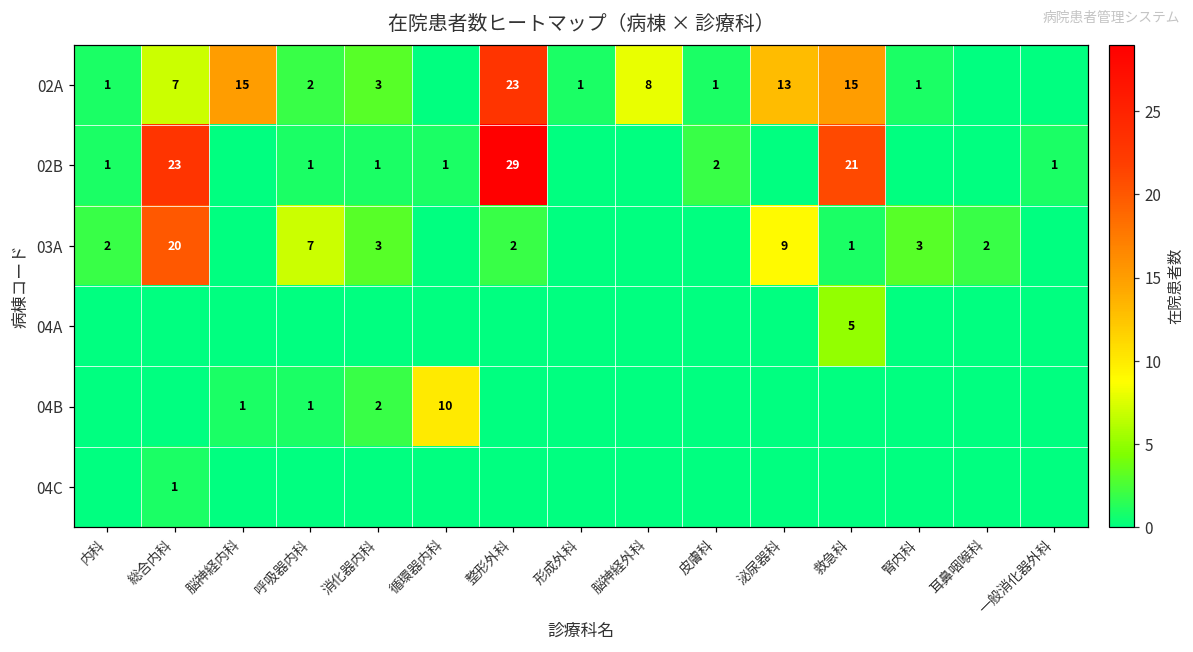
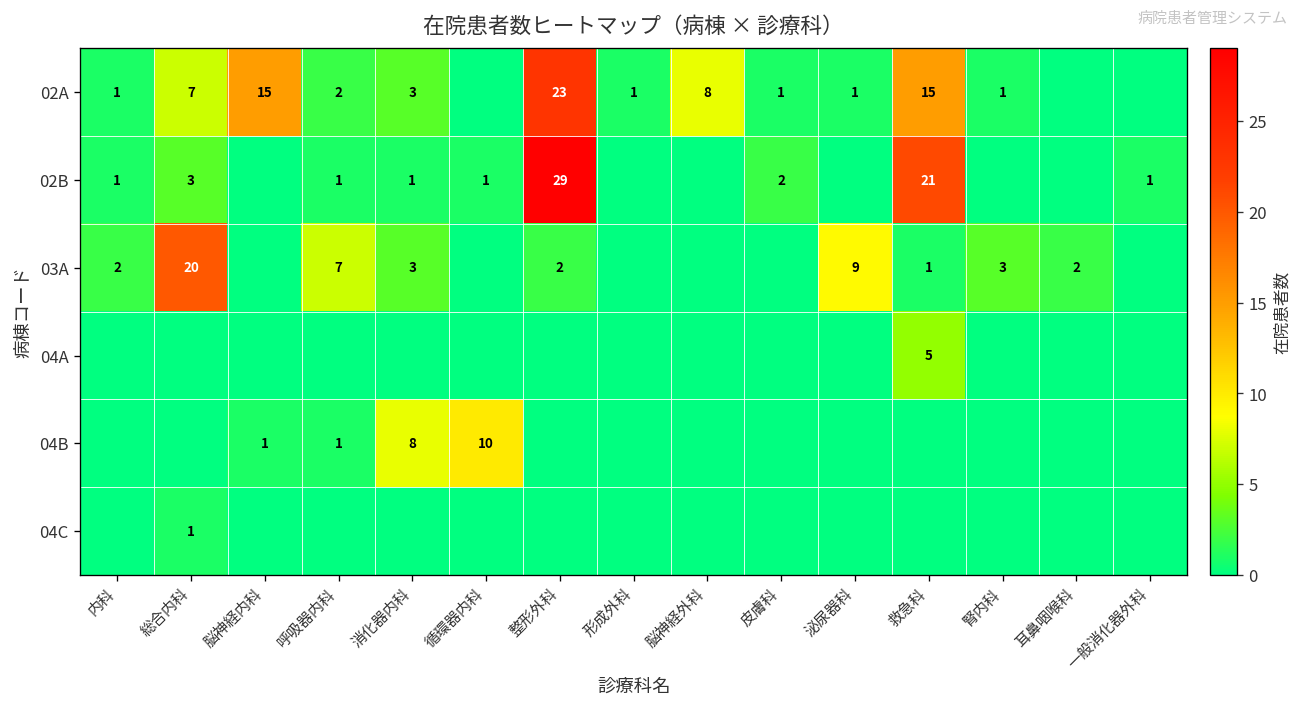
  {
    "02A": {
      "内科": 1,
      "総合内科": 7,
      "脳神経内科": 15,
      "呼吸器内科": 2,
      "消化器内科": 3,
      "整形外科": 23,
      "形成外科": 1,
      "脳神経外科": 8,
      "皮膚科": 1,
-     "泌尿器科": 13,
+     "泌尿器科": 1,
      "救急科": 15,
      "腎内科": 1
    },
    "02B": {
      "内科": 1,
-     "総合内科": 23,
+     "総合内科": 3,
      "呼吸器内科": 1,
      "消化器内科": 1,
      "循環器内科": 1,
      "整形外科": 29,
      "皮膚科": 2,
      "救急科": 21,
      "一般消化器外科": 1
    },
    "03A": {
      "内科": 2,
      "総合内科": 20,
      "呼吸器内科": 7,
      "消化器内科": 3,
      "整形外科": 2,
      "泌尿器科": 9,
      "救急科": 1,
      "腎内科": 3,
      "耳鼻咽喉科": 2
    },
    "04A": {
      "救急科": 5
    },
    "04B": {
      "脳神経内科": 1,
      "呼吸器内科": 1,
-     "消化器内科": 2,
+     "消化器内科": 8,
      "循環器内科": 10
    },
    "04C": {
      "総合内科": 1
    }
  }
